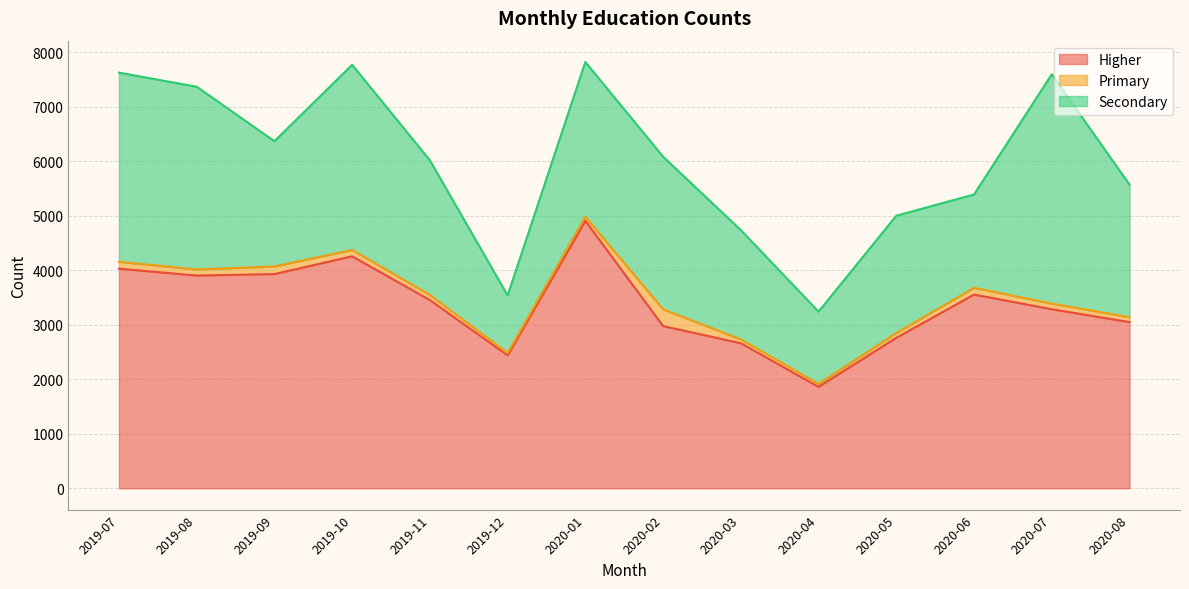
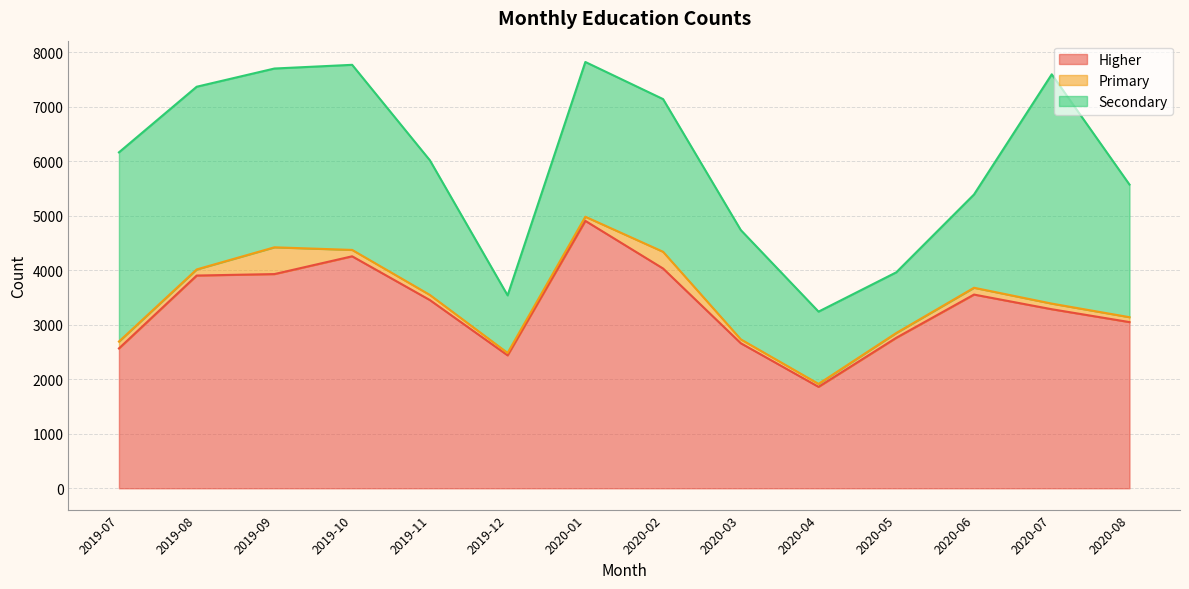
  {
    "Higher": {
-     "2019-07": 4000,
+     "2019-07": 2600,
      "2019-08": 3900,
      "2019-09": 3900,
      "2019-10": 4300,
      "2019-11": 3500,
      "2020-01": 4900,
-     "2020-02": 3000,
+     "2020-02": 4000,
      "2020-03": 2700,
      "2020-04": 1900,
      "2020-05": 2800,
      "2020-06": 3600,
      "2020-07": 3300,
      "2020-08": 3000
    },
    "Primary": {
      "2019-07": 100,
      "2019-08": 100,
-     "2019-09": 100,
+     "2019-09": 500,
      "2019-10": 100,
      "2019-11": 100,
      "2020-01": 100,
      "2020-02": 300,
      "2020-03": 100,
      "2020-04": 100,
      "2020-05": 100,
      "2020-06": 100,
      "2020-07": 100,
      "2020-08": 100
    },
    "Secondary": {
      "2019-07": 3500,
      "2019-08": 3400,
-     "2019-09": 2300,
+     "2019-09": 3300,
      "2019-10": 3400,
      "2019-11": 2500,
      "2019-12": 1100,
      "2020-01": 2800,
      "2020-02": 2800,
      "2020-03": 2000,
      "2020-04": 1300,
-     "2020-05": 2200,
+     "2020-05": 1100,
      "2020-06": 1700,
      "2020-07": 4200,
      "2020-08": 2400
    }
  }
